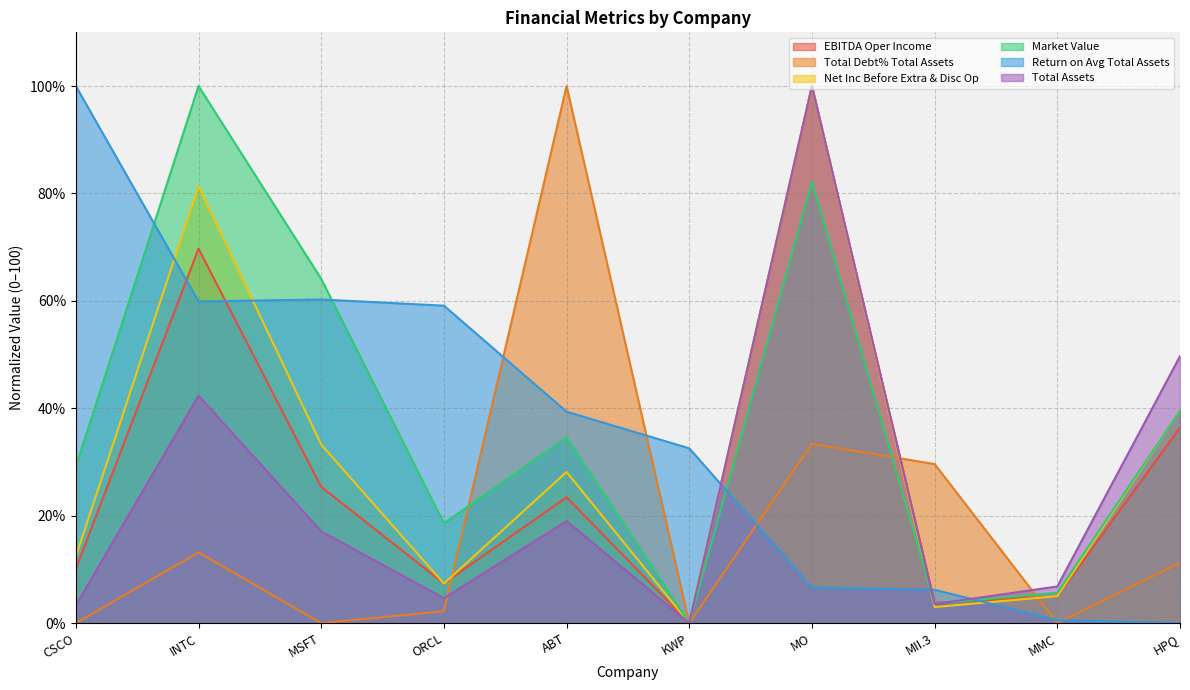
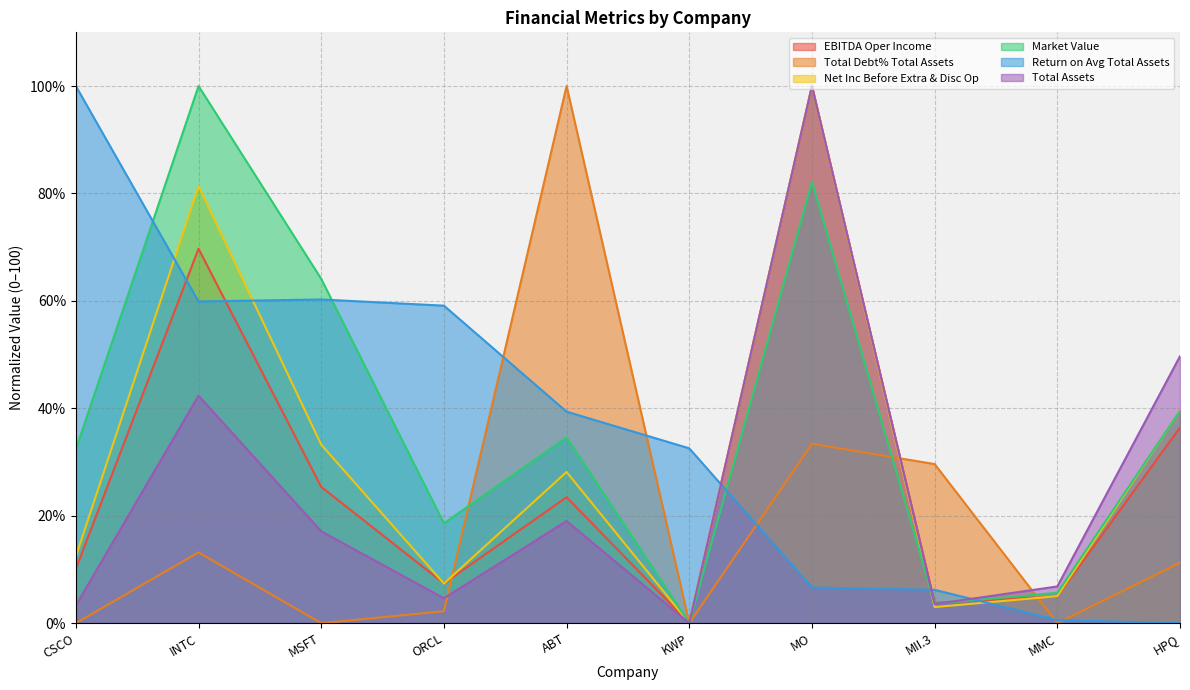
  {
    "Net Inc Before Extra & Disc Op": {
      "CSCO": "12%",
      "INTC": "81%",
      "MSFT": "33%",
      "ABT": "28%",
      "MII.3": "3%"
    },
    "Market Value": {
-     "CSCO": "29%",
+     "CSCO": "32%",
      "INTC": "100%",
      "MSFT": "64%",
      "ORCL": "19%",
      "ABT": "35%",
      "MO": "82%",
      "MMC": "6%"
    },
    "Return on Avg Total Assets": {
      "CSCO": "100%",
      "INTC": "60%",
      "MSFT": "60%",
      "ORCL": "59%",
      "ABT": "39%",
      "KWP": "33%",
      "MO": "7%",
      "MII.3": "6%",
      "MMC": "1%",
      "HPQ": "0%"
    },
    "Total Assets": {
      "CSCO": "3%",
      "INTC": "42%",
      "MSFT": "17%",
      "ORCL": "5%",
      "ABT": "19%",
      "MMC": "7%",
      "HPQ": "50%"
    }
  }
